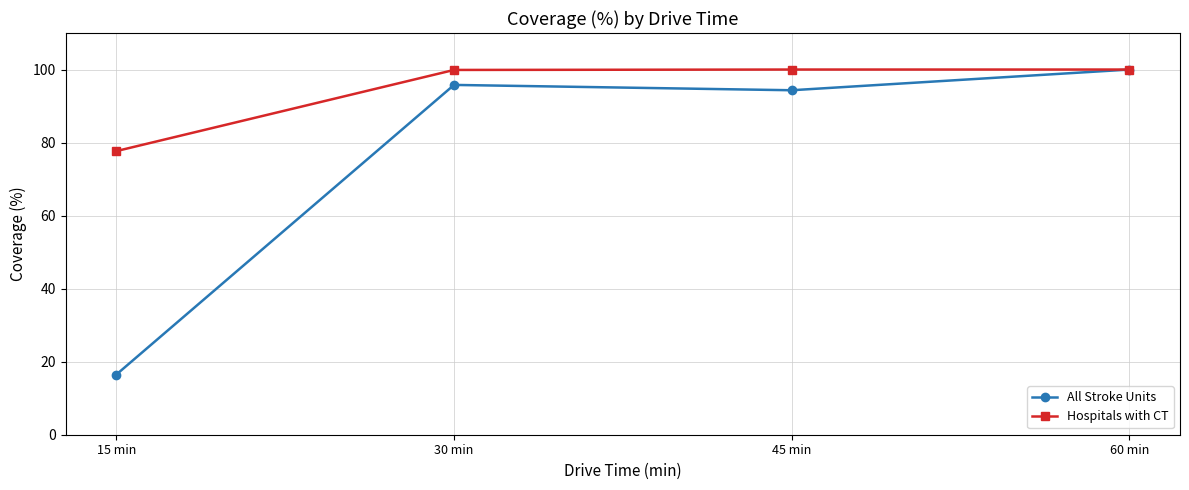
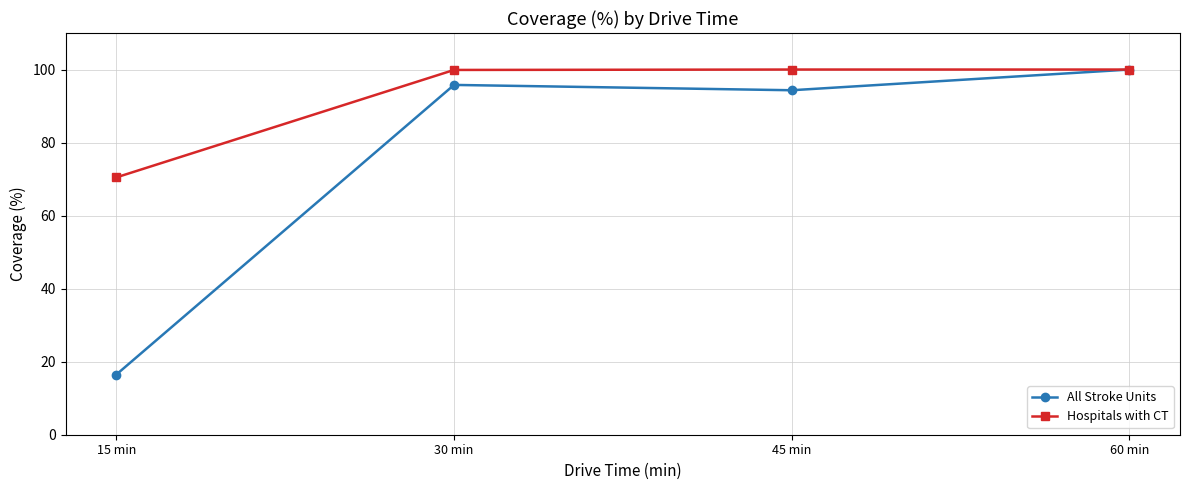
  {
    "All Stroke Units": {
      "15 min": 16,
      "30 min": 96,
      "45 min": 94
    },
    "Hospitals with CT": {
-     "15 min": 78,
+     "15 min": 70,
      "30 min": 100,
      "45 min": 100
    }
  }
